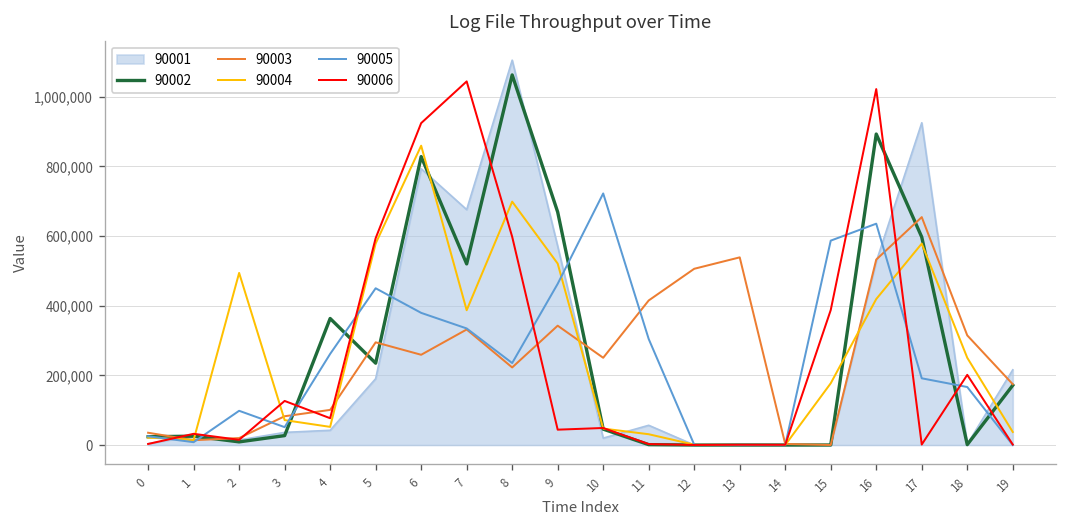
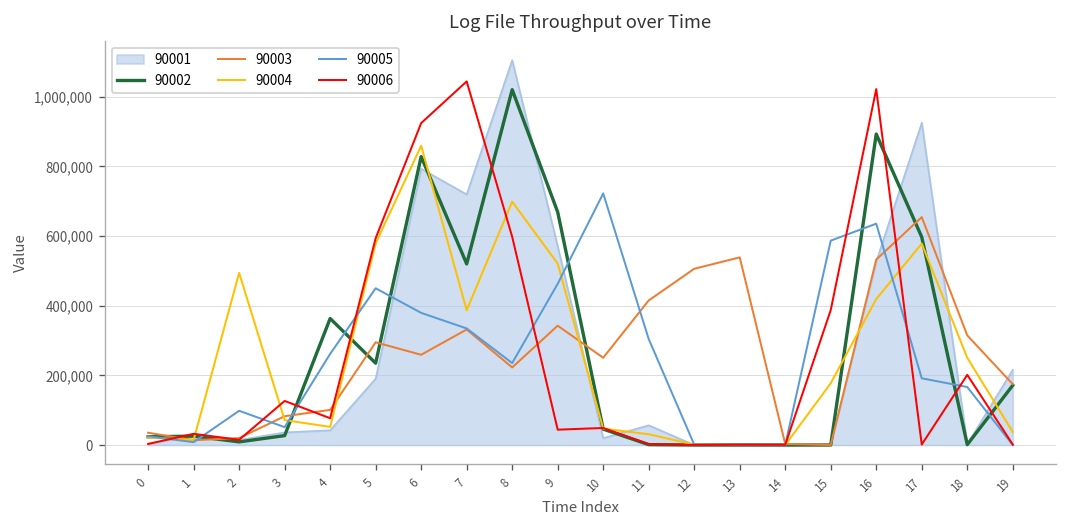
  {
    "90001": {
      "3": "40,000",
      "4": "40,000",
      "5": "190,000",
      "6": "790,000",
-     "7": "680,000",
+     "7": "720,000",
      "8": "1,110,000",
      "9": "570,000",
      "10": "20,000",
      "11": "60,000",
      "17": "930,000",
      "19": "220,000"
    },
    "90002": {
      "3": "30,000",
      "4": "360,000",
      "5": "230,000",
      "6": "830,000",
      "7": "520,000",
-     "8": "1,060,000",
+     "8": "1,020,000",
      "9": "670,000",
      "16": "890,000",
      "17": "600,000"
    },
    "90003": {
      "0": "40,000",
      "3": "80,000",
      "4": "100,000",
      "5": "290,000",
      "6": "260,000",
      "8": "220,000",
      "9": "340,000",
      "10": "250,000",
      "11": "420,000",
      "12": "510,000",
      "13": "540,000",
      "17": "650,000",
      "18": "310,000"
    },
    "90004": {
      "2": "490,000",
      "3": "70,000",
      "4": "50,000",
      "5": "580,000",
      "6": "860,000",
      "7": "390,000",
      "8": "700,000",
      "9": "520,000",
      "11": "30,000",
      "15": "180,000",
      "16": "420,000",
      "17": "580,000",
      "18": "250,000",
      "19": "40,000"
    },
    "90005": {
      "2": "100,000",
      "3": "50,000",
      "4": "260,000",
      "5": "450,000",
      "6": "380,000",
      "8": "240,000",
      "9": "460,000",
      "10": "720,000",
      "11": "300,000",
      "15": "590,000",
      "16": "640,000",
      "17": "190,000",
      "18": "170,000"
    },
    "90006": {
      "3": "130,000",
      "4": "80,000",
      "5": "590,000",
      "6": "920,000",
      "7": "1,040,000",
      "8": "600,000",
      "9": "40,000",
      "15": "390,000",
      "16": "1,020,000",
      "17": "0",
      "18": "200,000"
    }
  }
